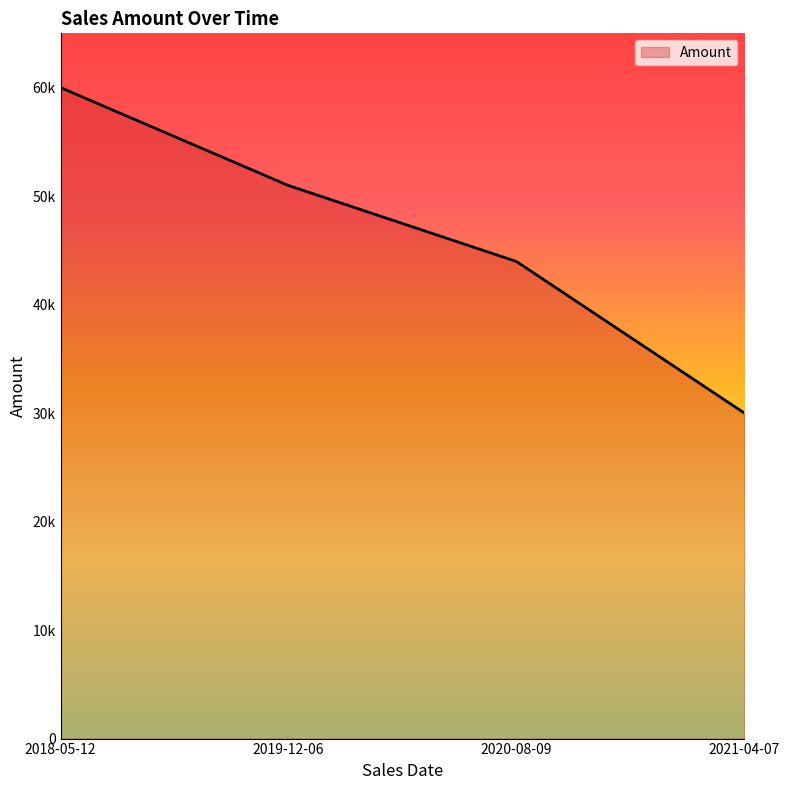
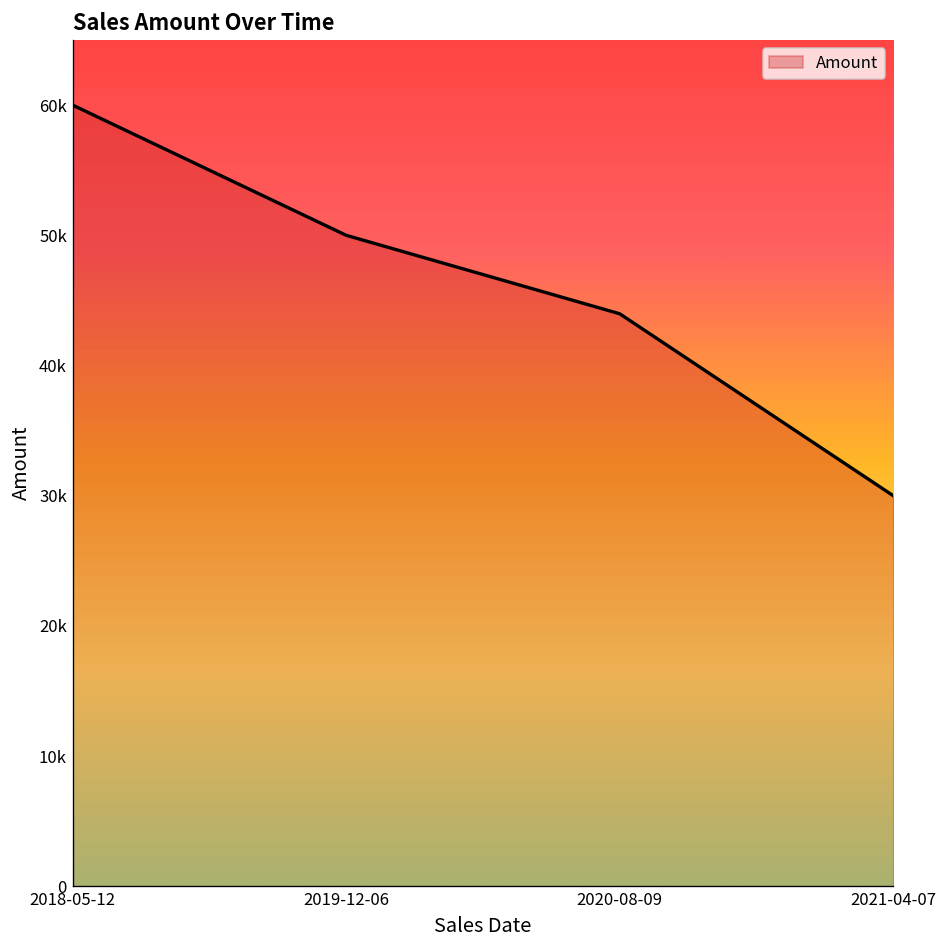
  {
    "2018-05-12": 60000,
-   "2019-12-06": 51000,
+   "2019-12-06": 50000,
    "2020-08-09": 44000,
    "2021-04-07": 30000
  }
